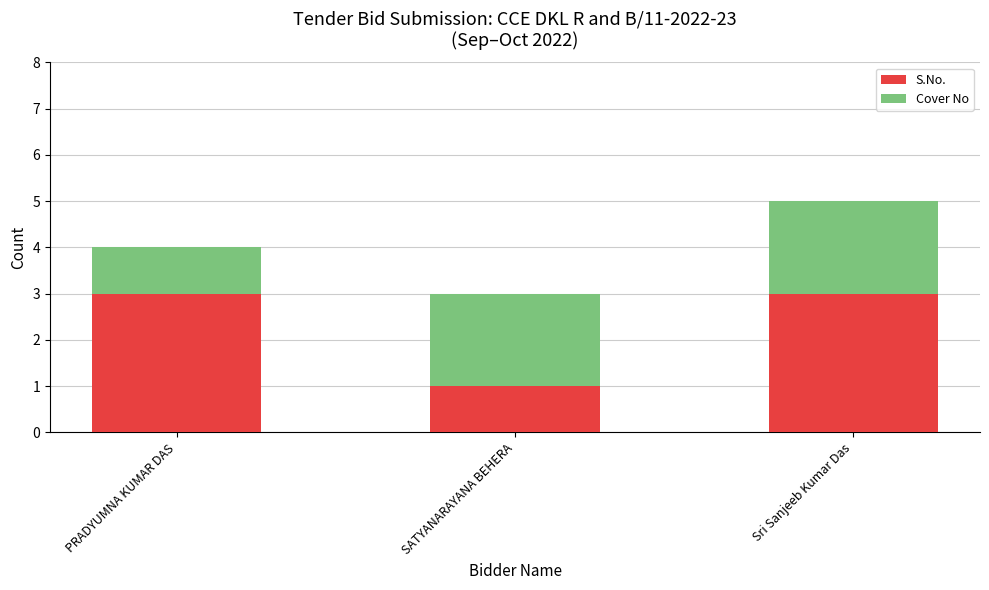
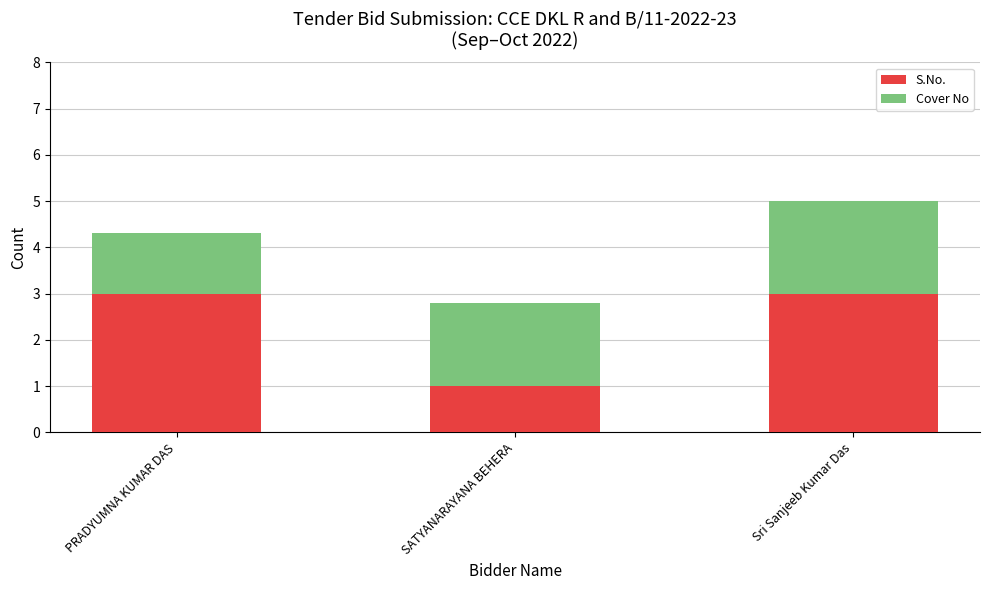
  {
    "S.No.": {
      "PRADYUMNA KUMAR DAS": 3.0,
      "SATYANARAYANA BEHERA": 1.0,
      "Sri Sanjeeb Kumar Das": 3.0
    },
    "Cover No": {
-     "PRADYUMNA KUMAR DAS": 1.0,
-     "SATYANARAYANA BEHERA": 2.0,
+     "PRADYUMNA KUMAR DAS": 1.3,
+     "SATYANARAYANA BEHERA": 1.8,
      "Sri Sanjeeb Kumar Das": 2.0
    }
  }
